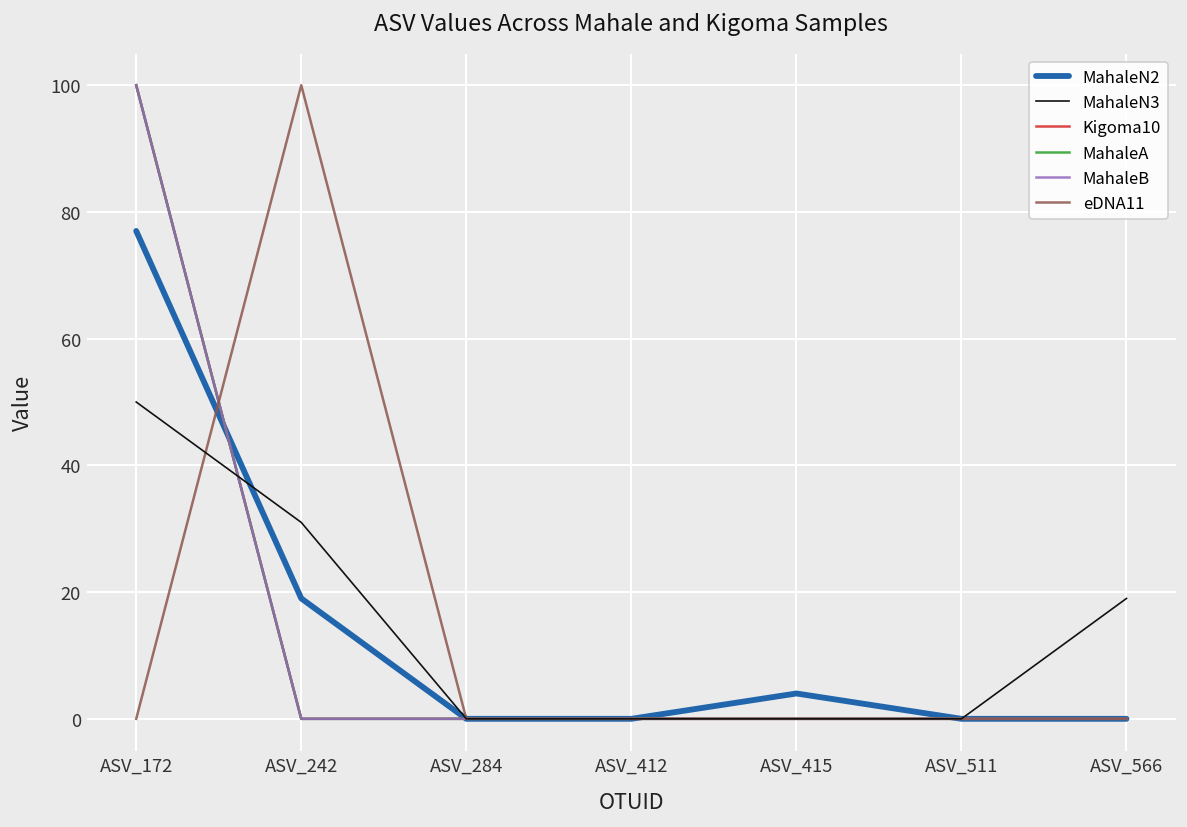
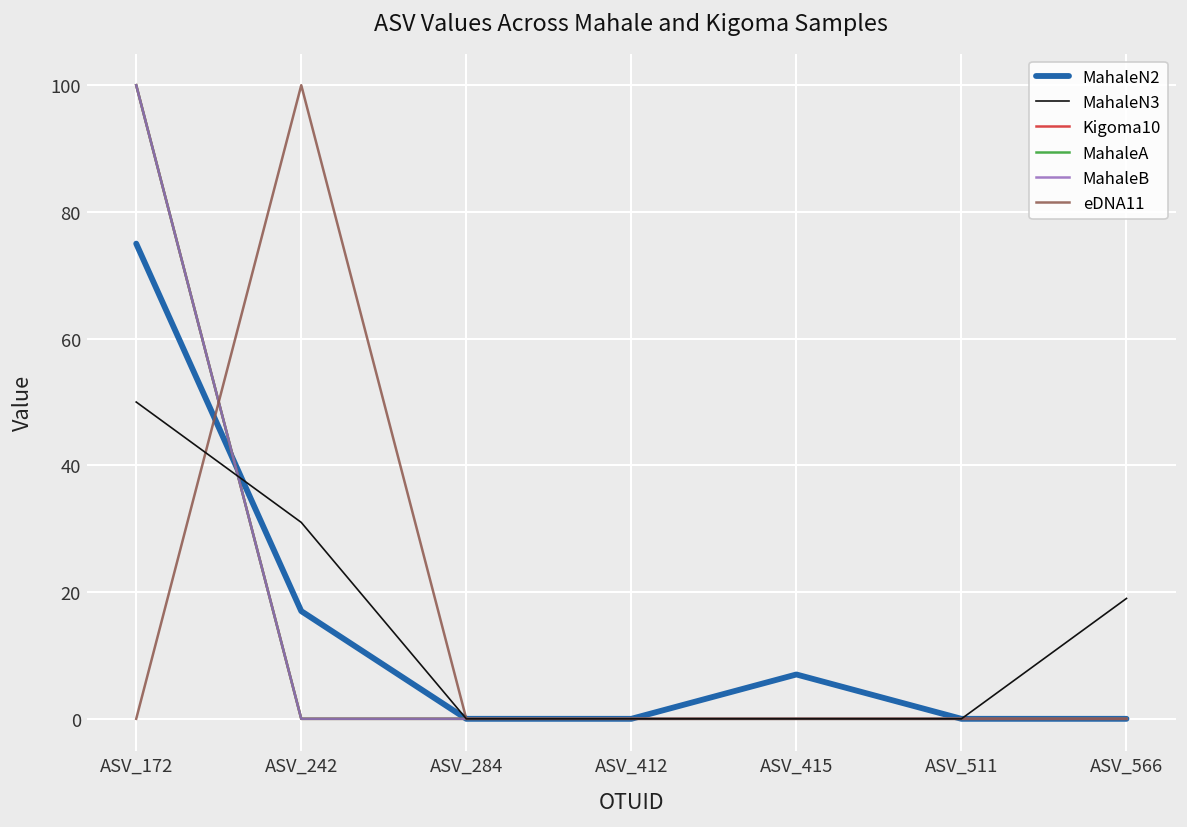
  {
    "MahaleN2": {
-     "ASV_172": 77,
-     "ASV_242": 19,
-     "ASV_415": 4
+     "ASV_172": 75,
+     "ASV_242": 17,
+     "ASV_415": 7
    },
    "MahaleN3": {
      "ASV_172": 50,
      "ASV_242": 31,
      "ASV_566": 19
    },
    "MahaleB": {
      "ASV_172": 100,
      "ASV_242": 0
    },
    "eDNA11": {
      "ASV_172": 0,
      "ASV_242": 100
    }
  }
